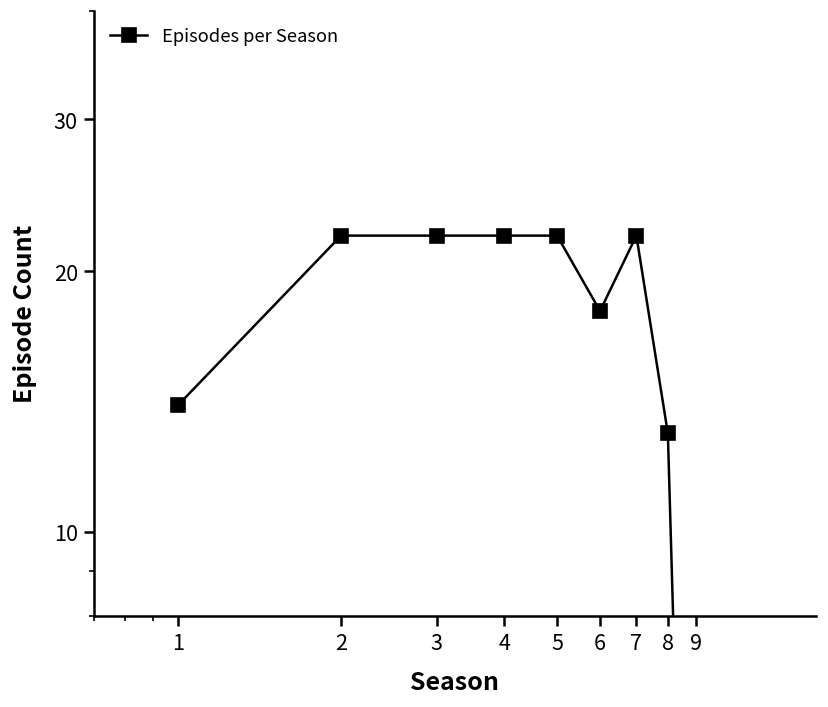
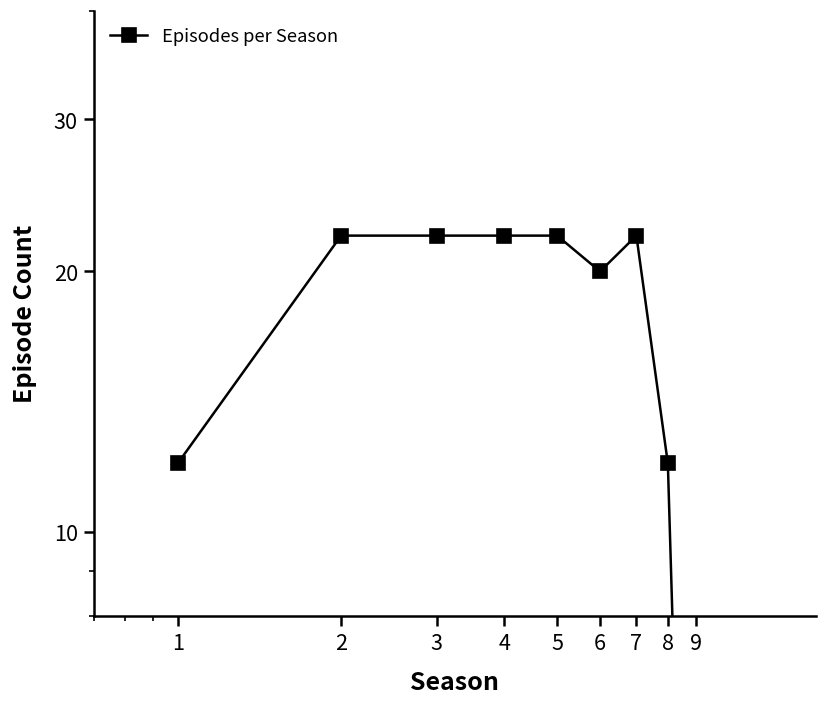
  {
-   "1": 14,
+   "1": 12,
    "2": 22,
    "3": 22,
    "4": 22,
    "5": 22,
-   "6": 18,
+   "6": 20,
    "7": 22,
-   "8": 13
+   "8": 12
  }
